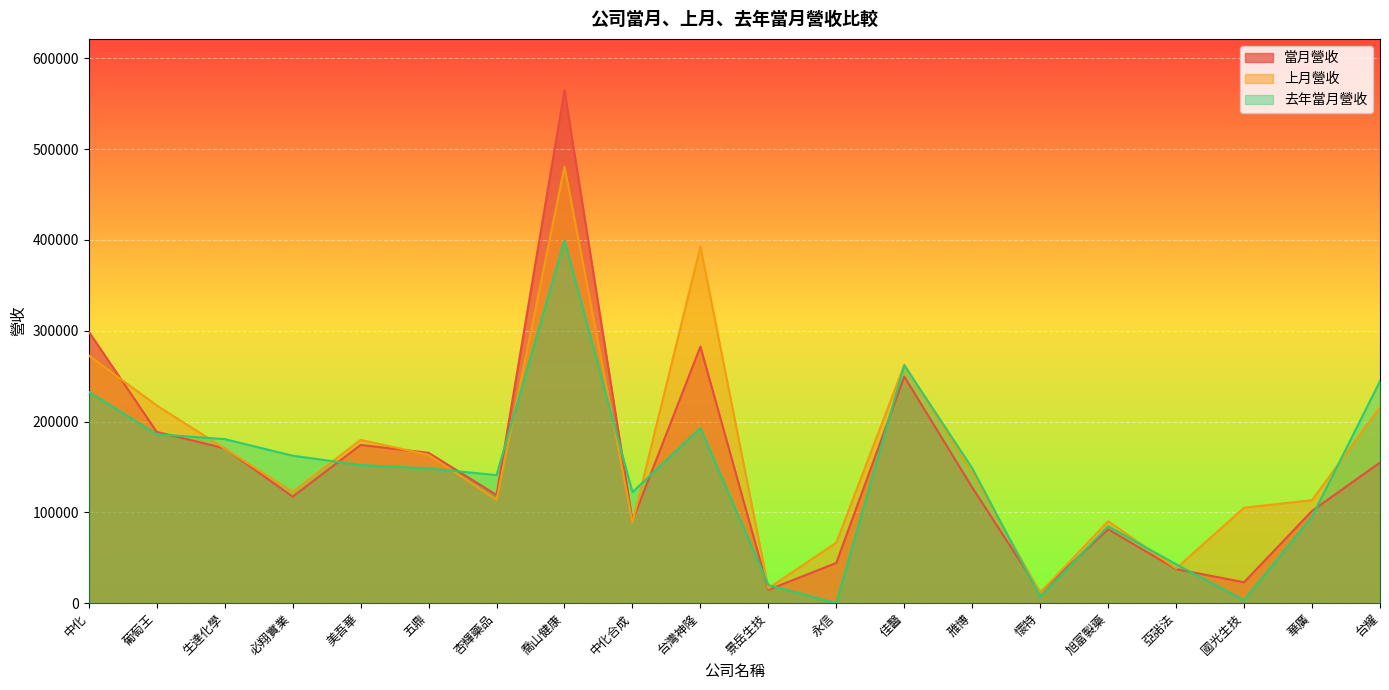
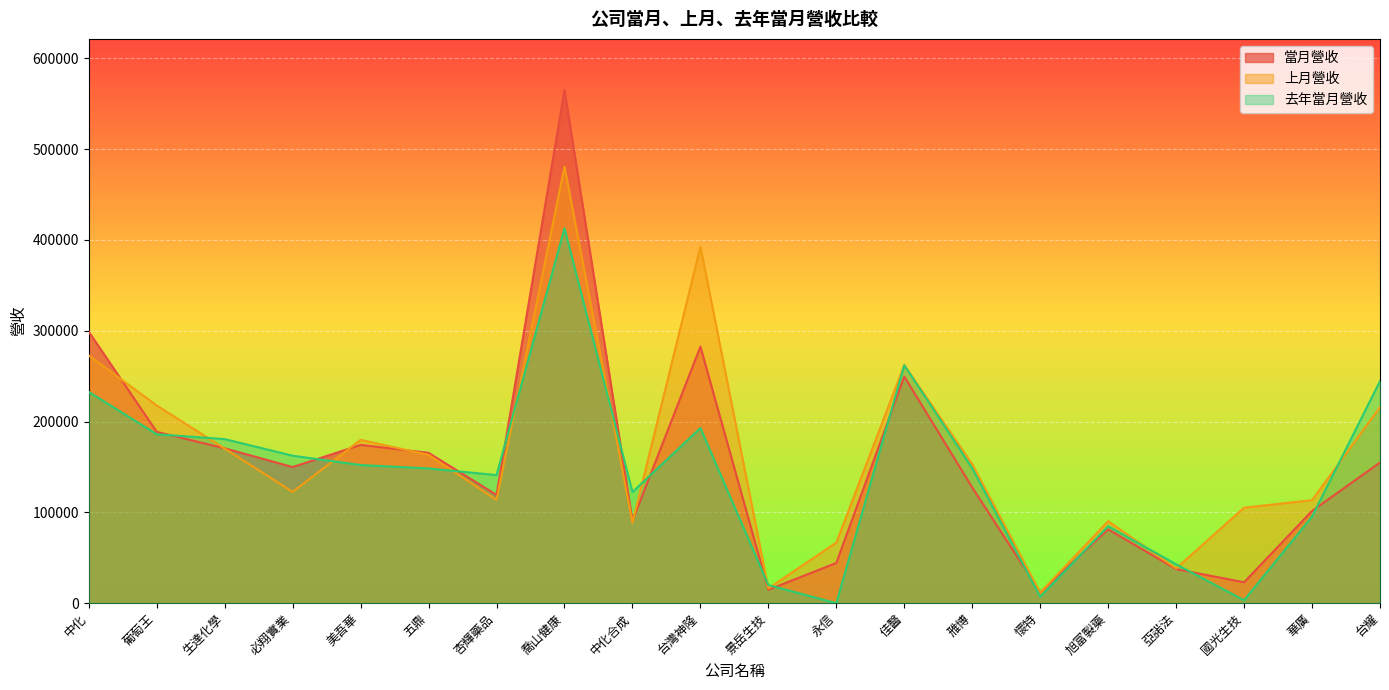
  {
    "當月營收": {
      "中化": 300000,
-     "必翔實業": 120000,
+     "必翔實業": 150000,
      "美吾華": 170000,
      "杏輝藥品": 120000,
      "喬山健康": 560000,
      "台灣神隆": 280000,
      "永信": 40000,
      "佳醫": 250000,
      "雃博": 130000,
      "旭富製藥": 80000,
      "國光生技": 20000,
      "華廣": 100000,
      "台耀": 150000
    },
    "上月營收": {
      "中化": 270000,
      "葡萄王": 220000,
      "必翔實業": 120000,
      "美吾華": 180000,
      "杏輝藥品": 110000,
      "喬山健康": 480000,
      "台灣神隆": 390000,
      "永信": 70000,
-     "雃博": 140000,
+     "雃博": 150000,
      "旭富製藥": 90000,
      "國光生技": 110000,
      "華廣": 110000,
      "台耀": 220000
    },
    "去年當月營收": {
      "中化": 230000,
      "生達化學": 180000,
      "必翔實業": 160000,
      "美吾華": 150000,
      "五鼎": 150000,
      "杏輝藥品": 140000,
-     "喬山健康": 400000,
+     "喬山健康": 410000,
      "中化合成": 120000,
      "台灣神隆": 190000,
      "景岳生技": 20000,
      "永信": 0,
      "雃博": 150000,
      "懷特": 10000,
      "旭富製藥": 80000,
      "亞諾法": 40000,
      "國光生技": 0,
      "華廣": 100000,
      "台耀": 240000
    }
  }
